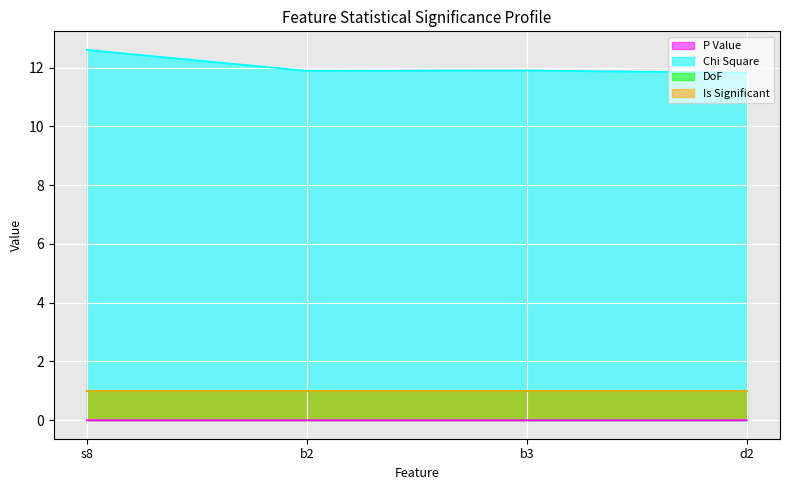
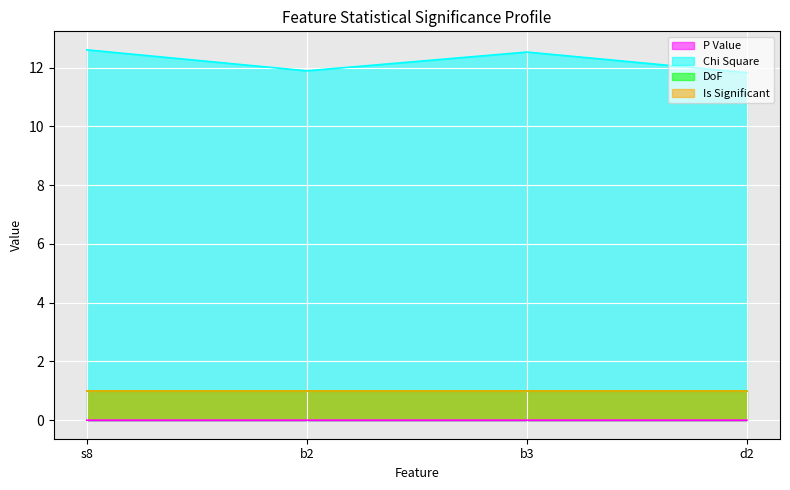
  {
    "P Value": {
      "s8": 0.0,
      "b2": 0.0,
      "b3": 0.0,
      "d2": 0.0
    },
    "Chi Square": {
      "s8": 12.6,
      "b2": 11.9,
-     "b3": 11.9
+     "b3": 12.5
    },
    "Is Significant": {
      "s8": 1.0,
      "b2": 1.0,
      "b3": 1.0,
      "d2": 1.0
    }
  }
